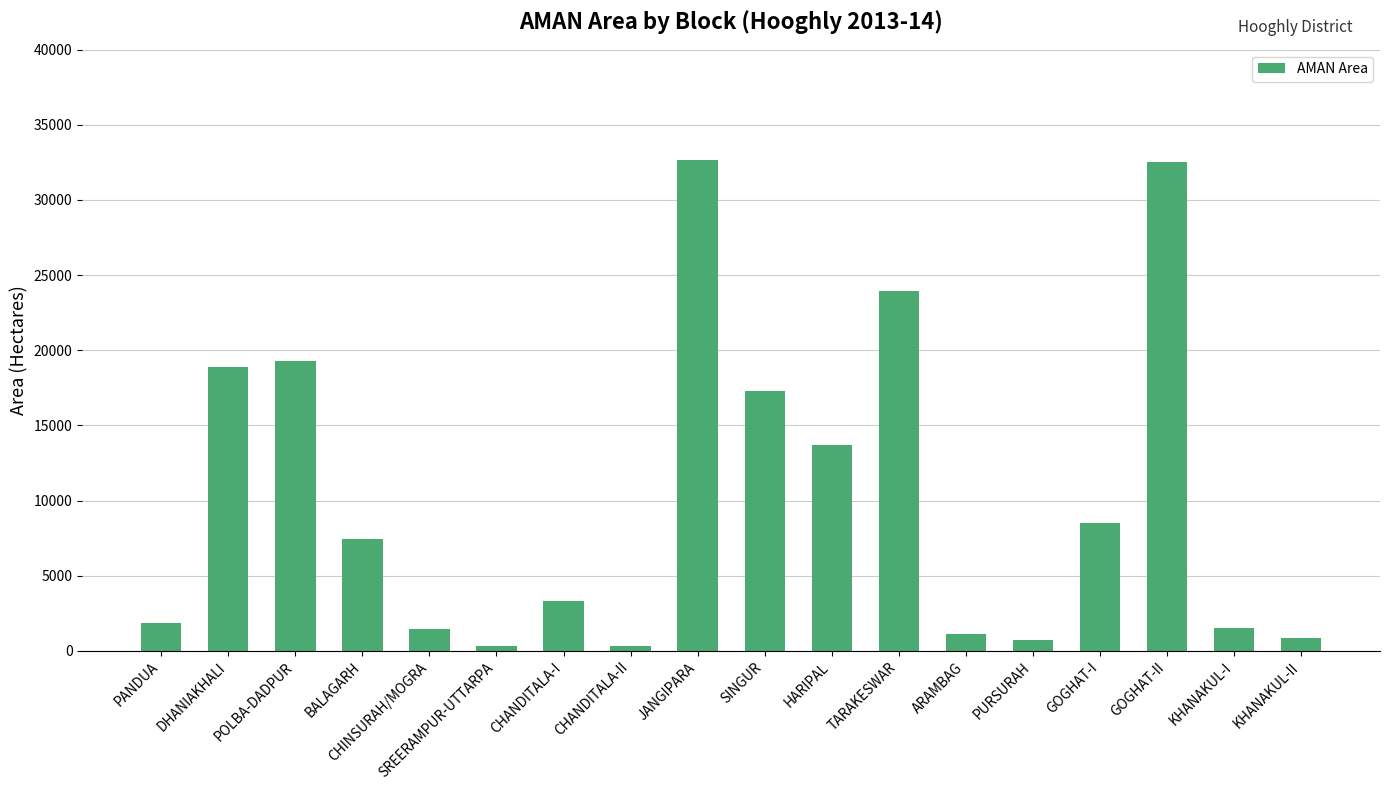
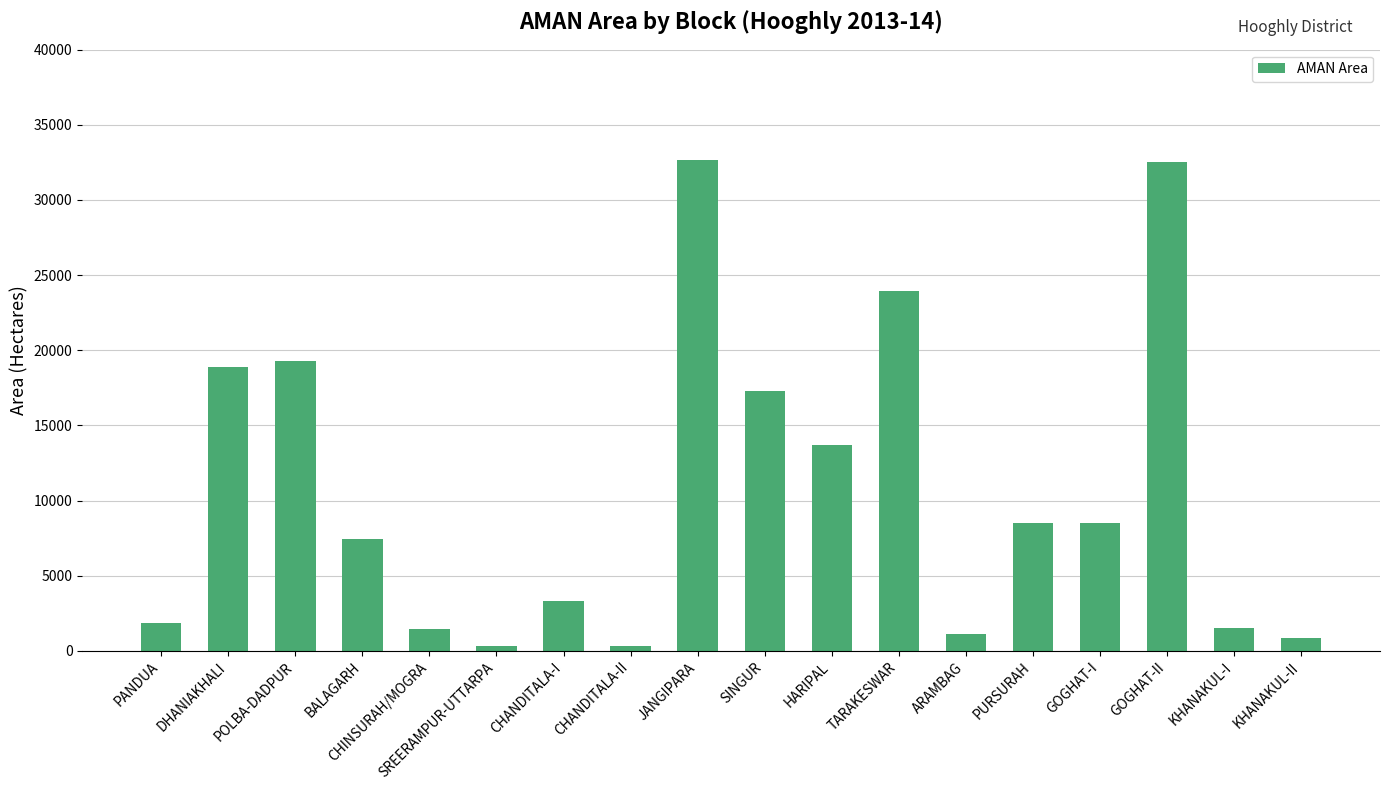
  {
    "PANDUA": 1800,
    "DHANIAKHALI": 18900,
    "POLBA-DADPUR": 19300,
    "BALAGARH": 7500,
    "CHINSURAH/MOGRA": 1500,
    "SREERAMPUR-UTTARPA": 300,
    "CHANDITALA-I": 3300,
    "CHANDITALA-II": 300,
    "JANGIPARA": 32600,
    "SINGUR": 17300,
    "HARIPAL": 13700,
    "TARAKESWAR": 23900,
    "ARAMBAG": 1100,
-   "PURSURAH": 700,
+   "PURSURAH": 8500,
    "GOGHAT-I": 8500,
    "GOGHAT-II": 32500,
    "KHANAKUL-I": 1500,
    "KHANAKUL-II": 800
  }
